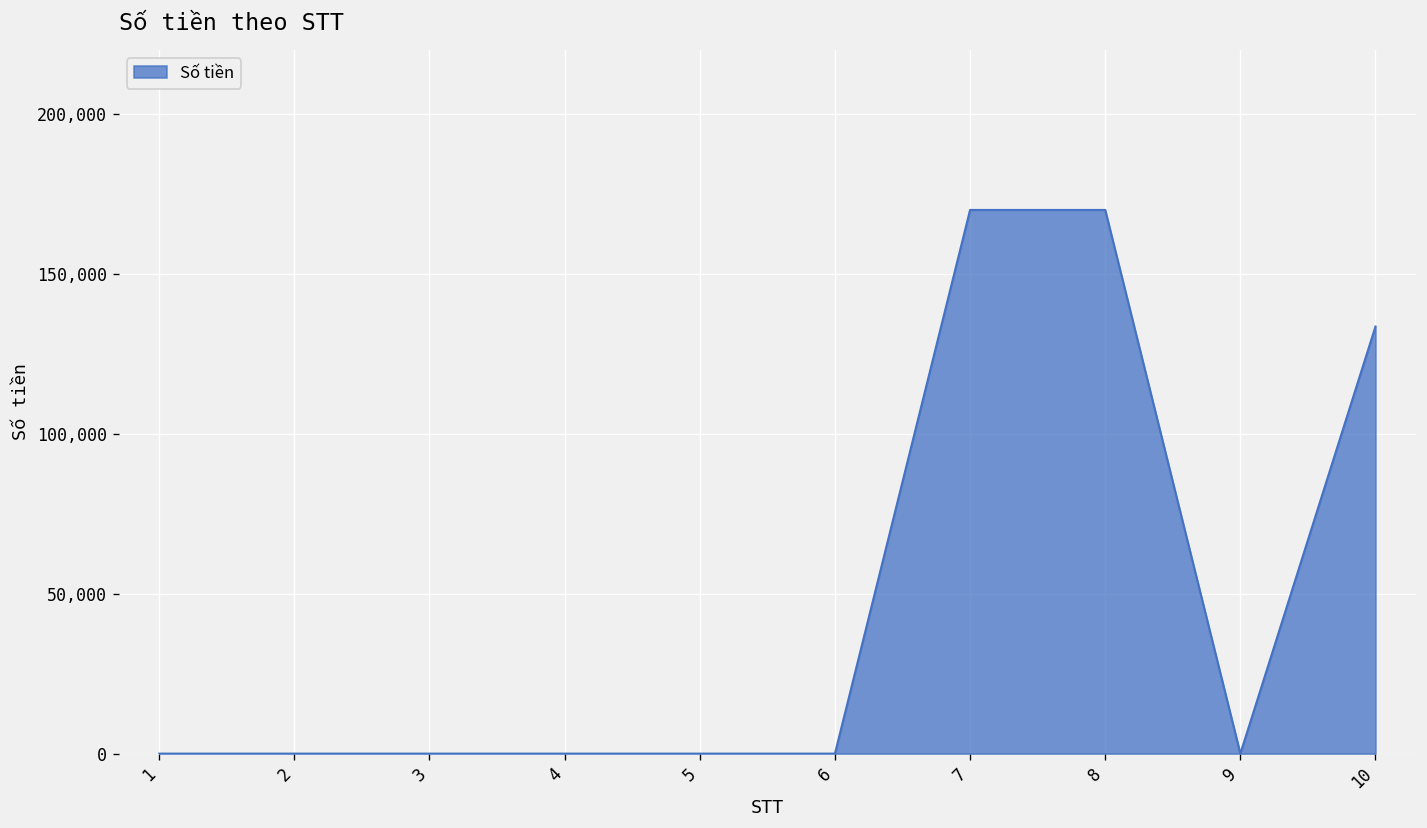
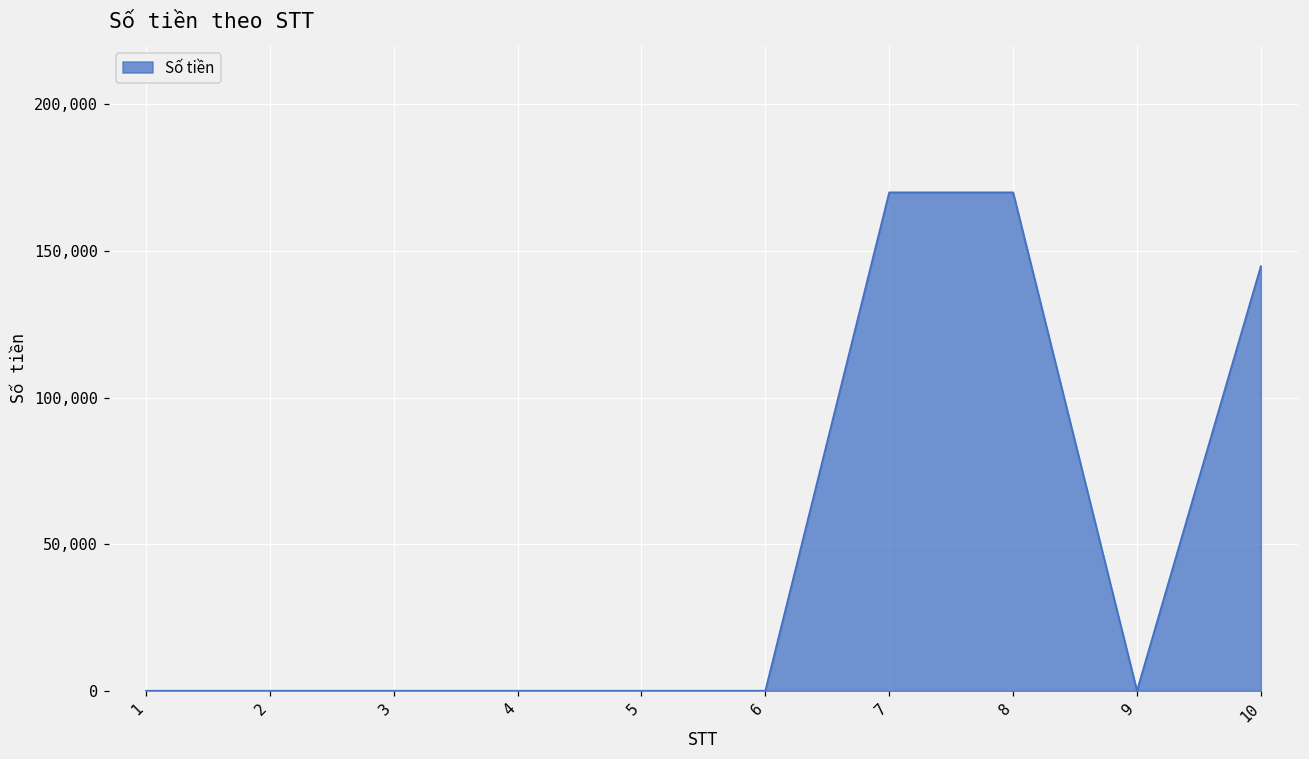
  {
    "1": "0",
    "2": "0",
    "3": "0",
    "4": "0",
    "5": "0",
    "6": "0",
    "7": "170,000",
    "8": "170,000",
    "9": "0",
-   "10": "134,000"
+   "10": "145,000"
  }
